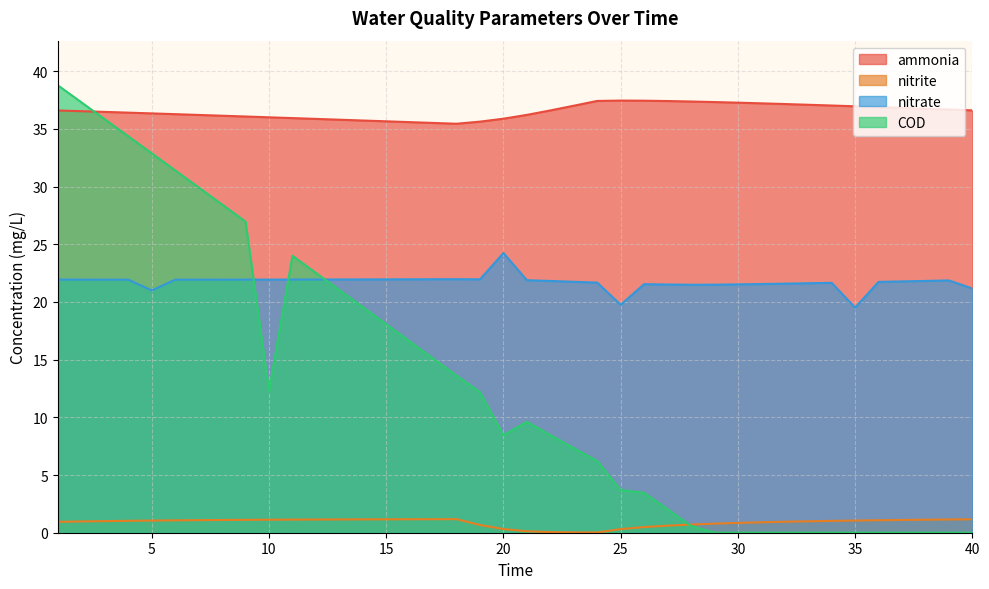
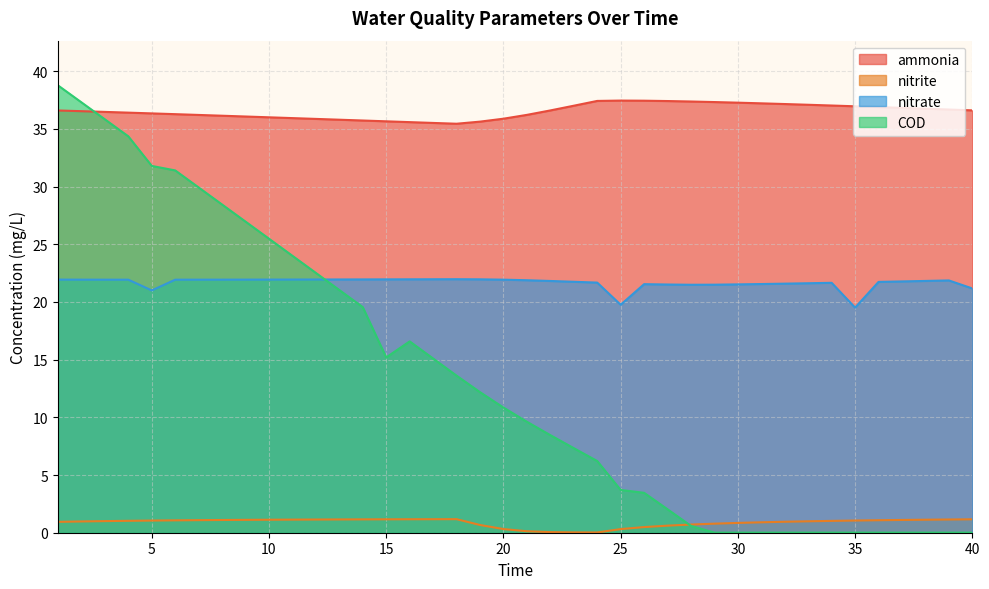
  {
    "nitrate": {
      "5": 21.0,
      "10": 21.9,
      "15": 22.0,
-     "20": 24.2,
+     "20": 21.9,
      "25": 19.8,
      "30": 21.5,
      "35": 19.5,
      "40": 21.2
    },
    "COD": {
-     "5": 32.9,
-     "10": 12.3,
-     "15": 18.1,
-     "20": 8.5,
+     "5": 31.8,
+     "10": 25.5,
+     "15": 15.2,
+     "20": 10.8,
      "25": 3.7,
      "30": 0.0,
      "35": 0.0,
      "40": 0.0
    }
  }
